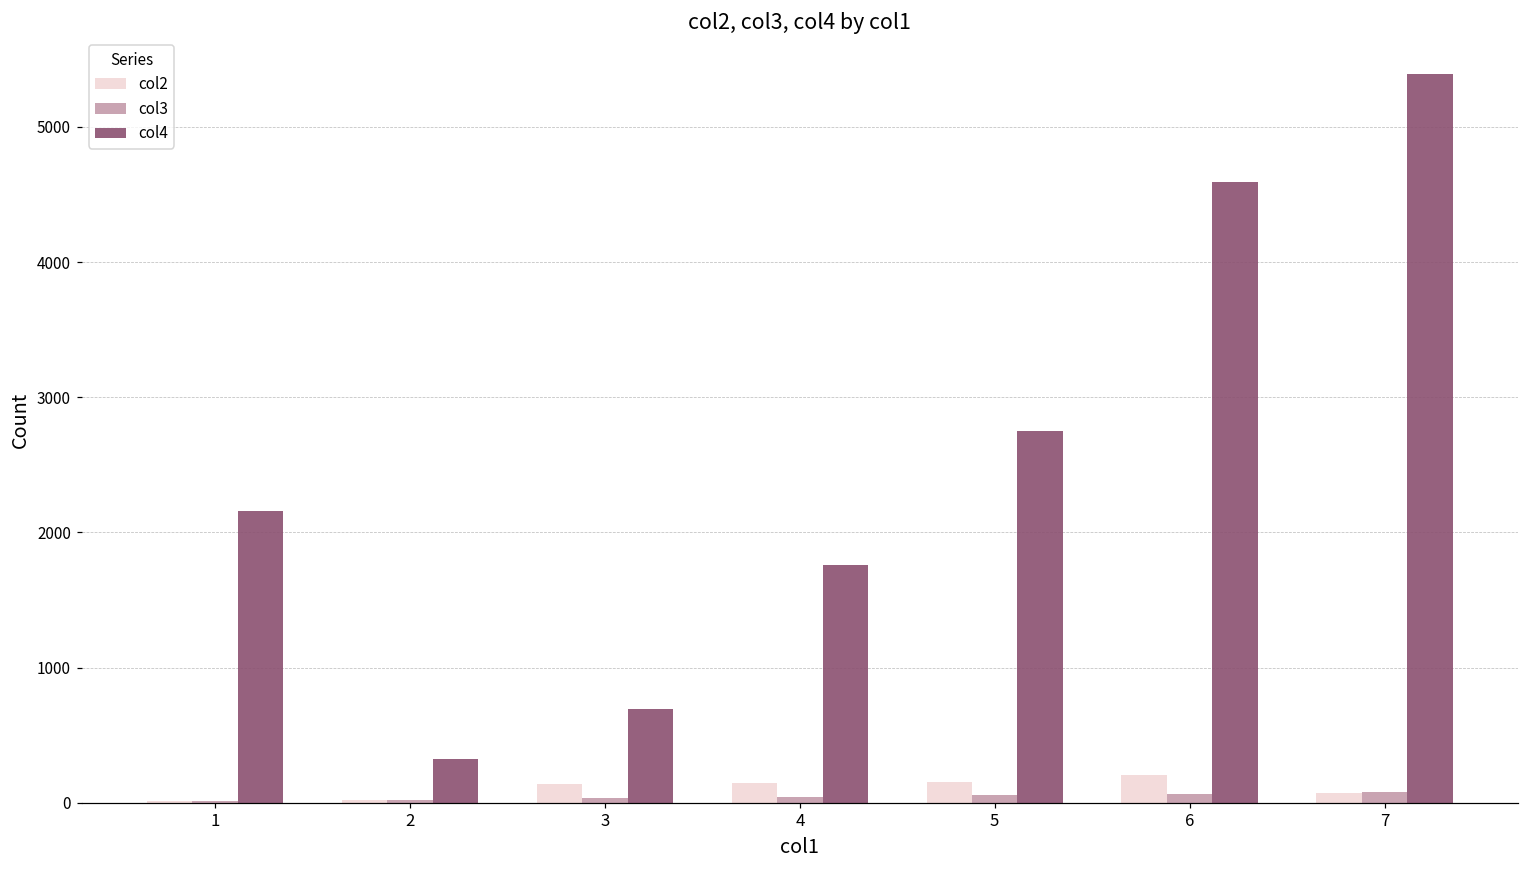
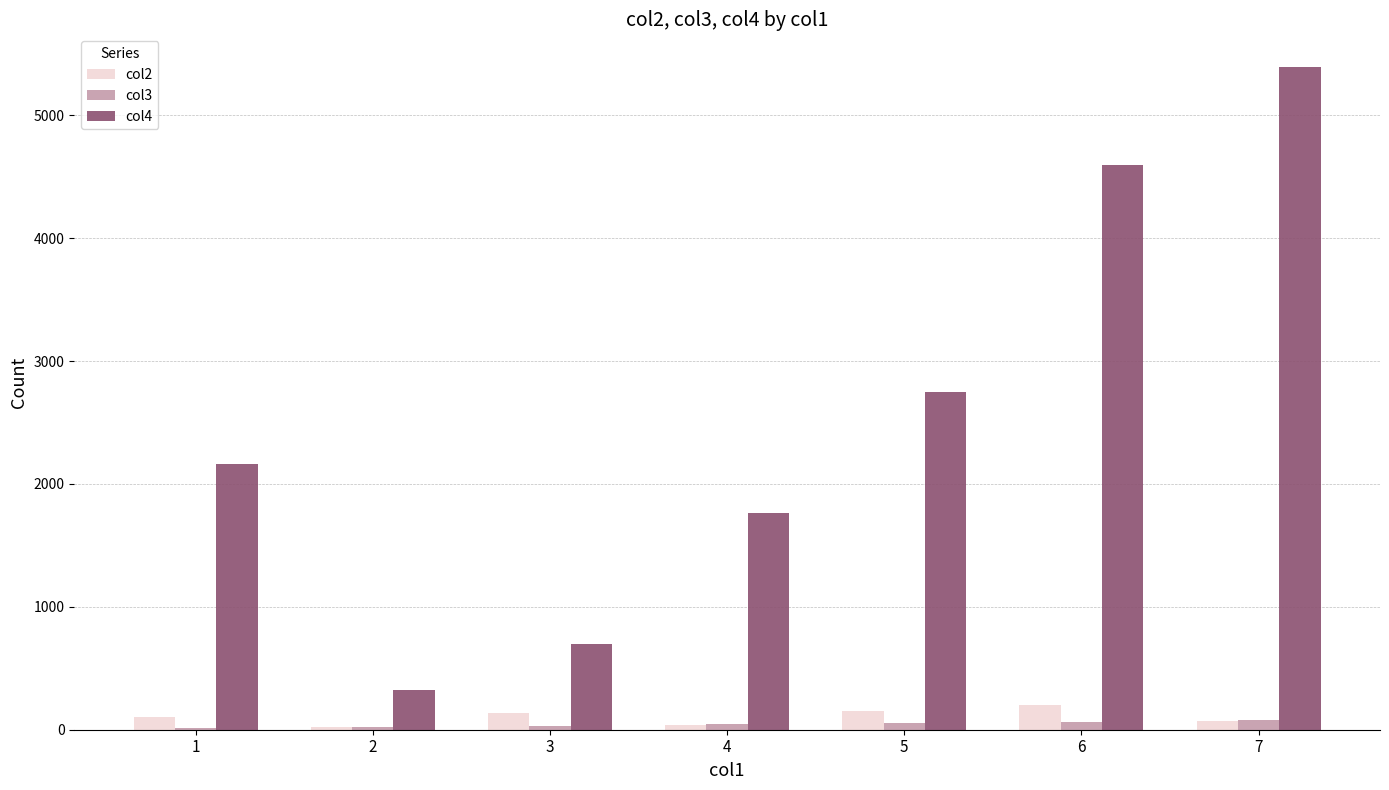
  {
    "col2": {
-     "1": 10,
+     "1": 100,
      "3": 140,
-     "4": 140,
+     "4": 40,
      "5": 160,
      "6": 210,
      "7": 70
    },
    "col3": {
      "2": 20,
      "3": 30,
      "4": 40,
      "5": 60,
      "6": 70,
      "7": 80
    },
    "col4": {
      "1": 2160,
      "2": 320,
      "3": 700,
      "4": 1760,
      "5": 2750,
      "6": 4600,
      "7": 5390
    }
  }
